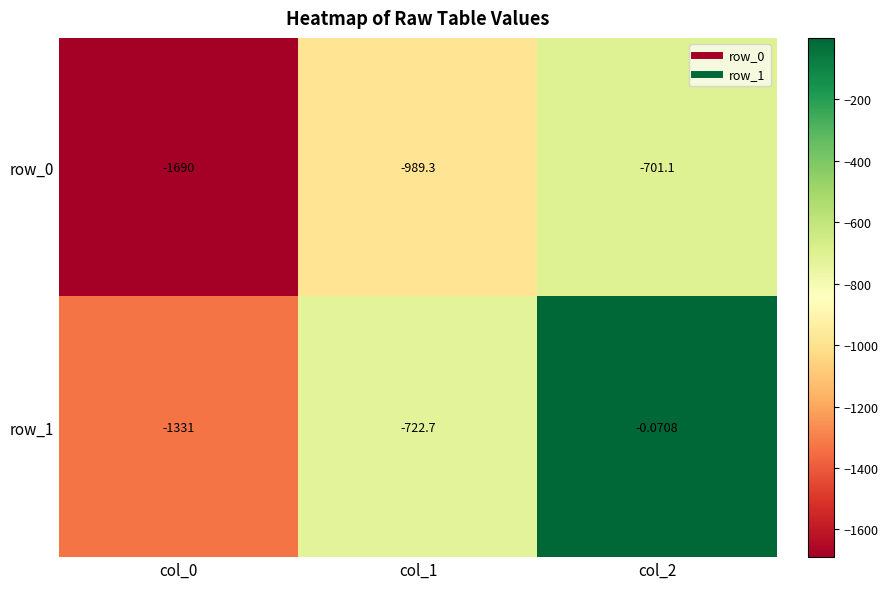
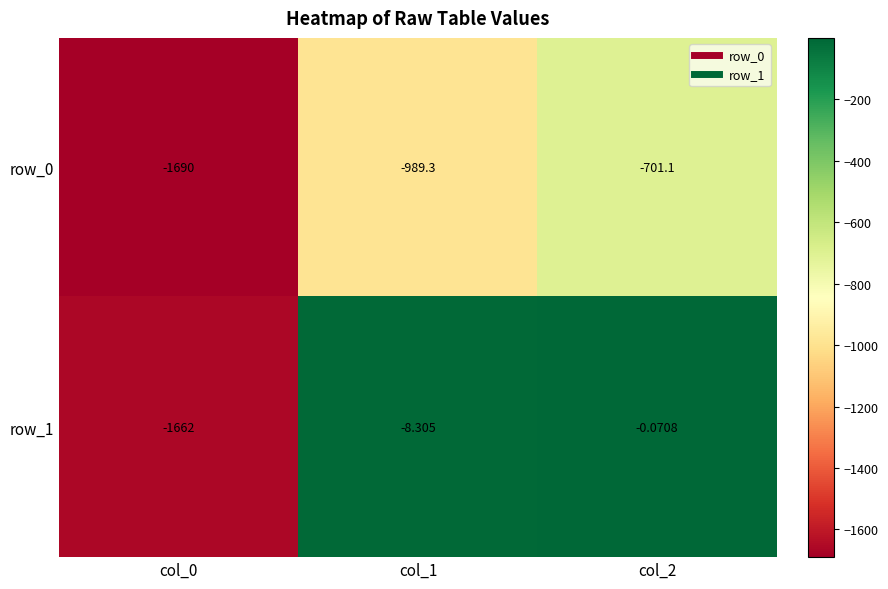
  {
    "row_0": {
      "col_0": -1690,
      "col_1": -989.3,
      "col_2": -701.1
    },
    "row_1": {
-     "col_0": -1331,
-     "col_1": -722.7,
+     "col_0": -1662,
+     "col_1": -8.305,
      "col_2": -0.0708
    }
  }
